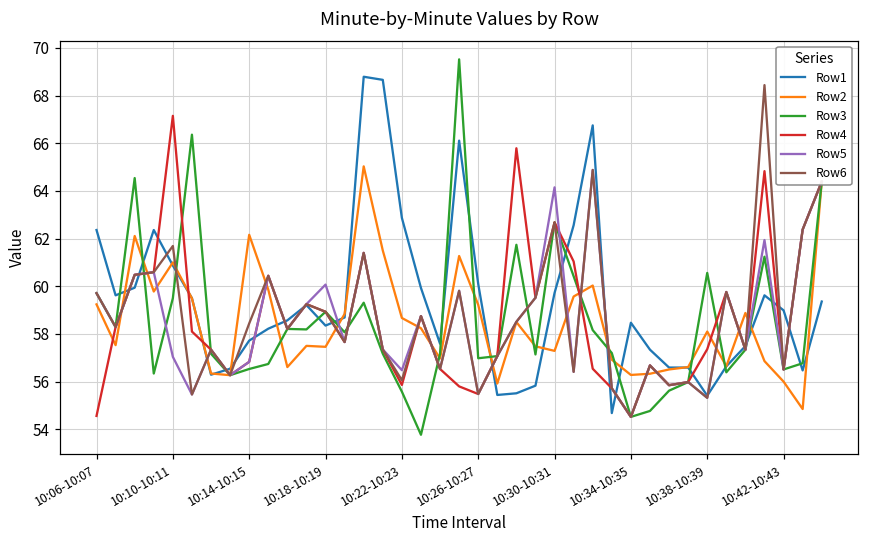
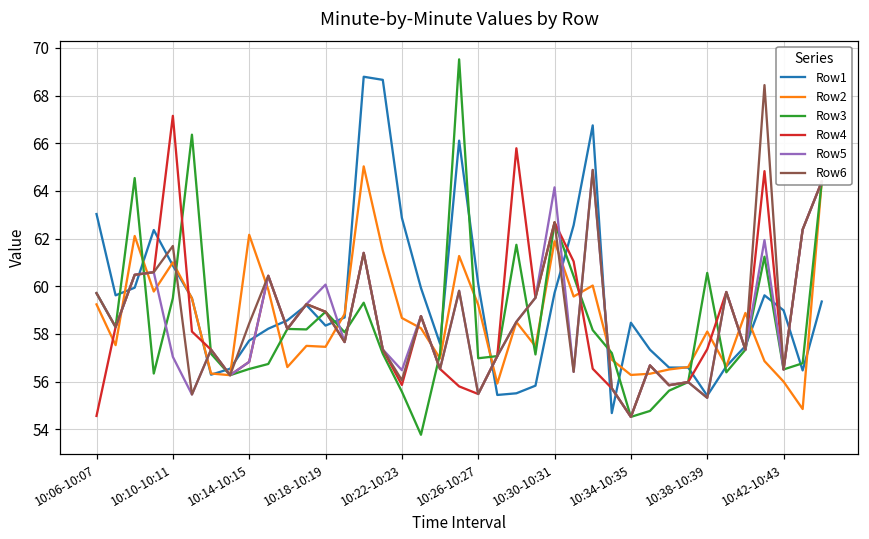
  {
    "Row1": {
-     "10:06-10:07": 62.4,
+     "10:06-10:07": 63.0,
      "10:10-10:11": 60.9,
      "10:14-10:15": 57.7,
      "10:18-10:19": 58.4,
      "10:22-10:23": 62.9,
      "10:26-10:27": 60.1,
      "10:30-10:31": 59.7,
      "10:34-10:35": 58.5,
      "10:42-10:43": 59.0
    },
    "Row2": {
      "10:06-10:07": 59.2,
      "10:10-10:11": 61.0,
      "10:14-10:15": 62.2,
      "10:18-10:19": 57.5,
      "10:22-10:23": 58.7,
      "10:26-10:27": 59.2,
-     "10:30-10:31": 57.3,
+     "10:30-10:31": 61.9,
      "10:34-10:35": 56.3,
      "10:38-10:39": 58.1,
      "10:42-10:43": 56.0
    },
    "Row3": {
      "10:10-10:11": 59.5,
      "10:14-10:15": 56.5,
      "10:22-10:23": 55.6,
      "10:26-10:27": 57.0,
      "10:38-10:39": 60.6
    },
    "Row4": {
      "10:06-10:07": 54.6,
      "10:10-10:11": 67.2,
      "10:22-10:23": 55.9,
      "10:38-10:39": 57.4
    },
    "Row5": {
      "10:10-10:11": 57.0,
      "10:18-10:19": 60.1,
      "10:22-10:23": 56.5,
      "10:30-10:31": 64.2
    },
    "Row6": {
      "10:10-10:11": 61.7,
      "10:14-10:15": 58.4,
      "10:22-10:23": 56.1
    }
  }
